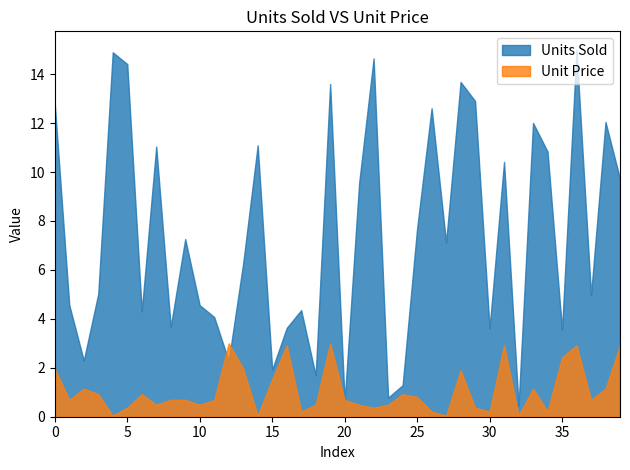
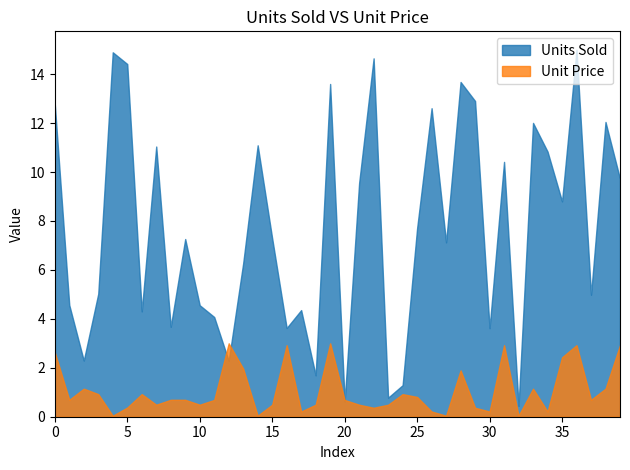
  {
    "Units Sold": {
      "0": 12.8,
      "5": 14.4,
      "10": 4.6,
-     "15": 1.9,
+     "15": 7.3,
      "25": 7.7,
      "30": 3.6,
-     "35": 3.6
+     "35": 8.8
    },
    "Unit Price": {
-     "0": 2.0,
+     "0": 2.6,
      "5": 0.4,
      "10": 0.5,
-     "15": 1.5,
+     "15": 0.5,
      "25": 0.8,
      "30": 0.2,
      "35": 2.4
    }
  }
